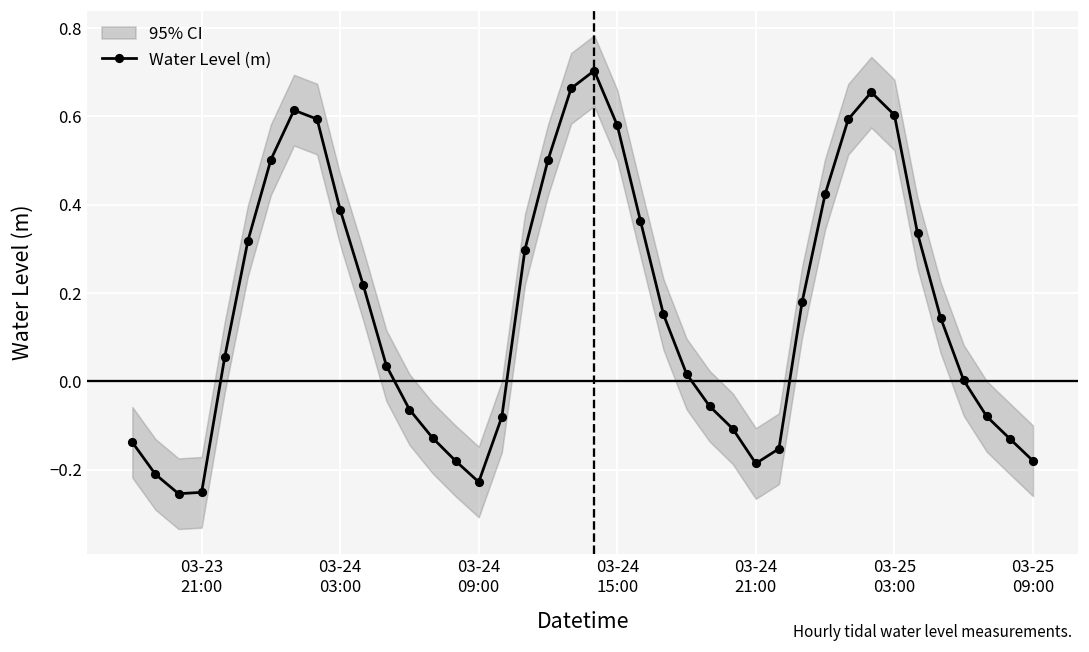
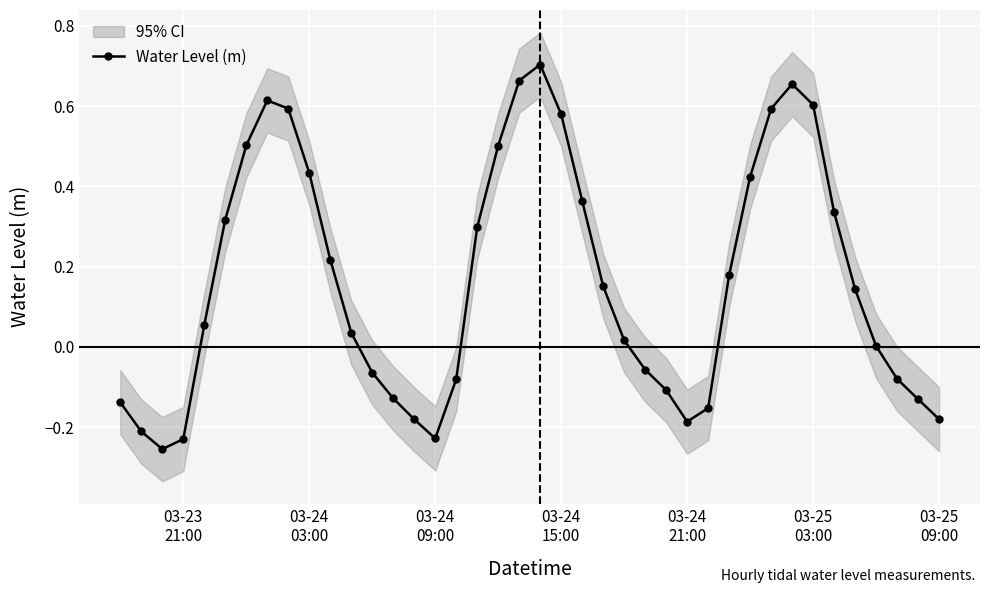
  {
    "Water Level (m)": {
-     "03-23 21:00": -0.25,
-     "03-24 03:00": 0.39,
+     "03-23 21:00": -0.23,
+     "03-24 03:00": 0.43,
      "03-24 09:00": -0.23,
      "03-24 15:00": 0.58,
      "03-24 21:00": -0.19,
      "03-25 03:00": 0.60,
      "03-25 09:00": -0.18
    }
  }
